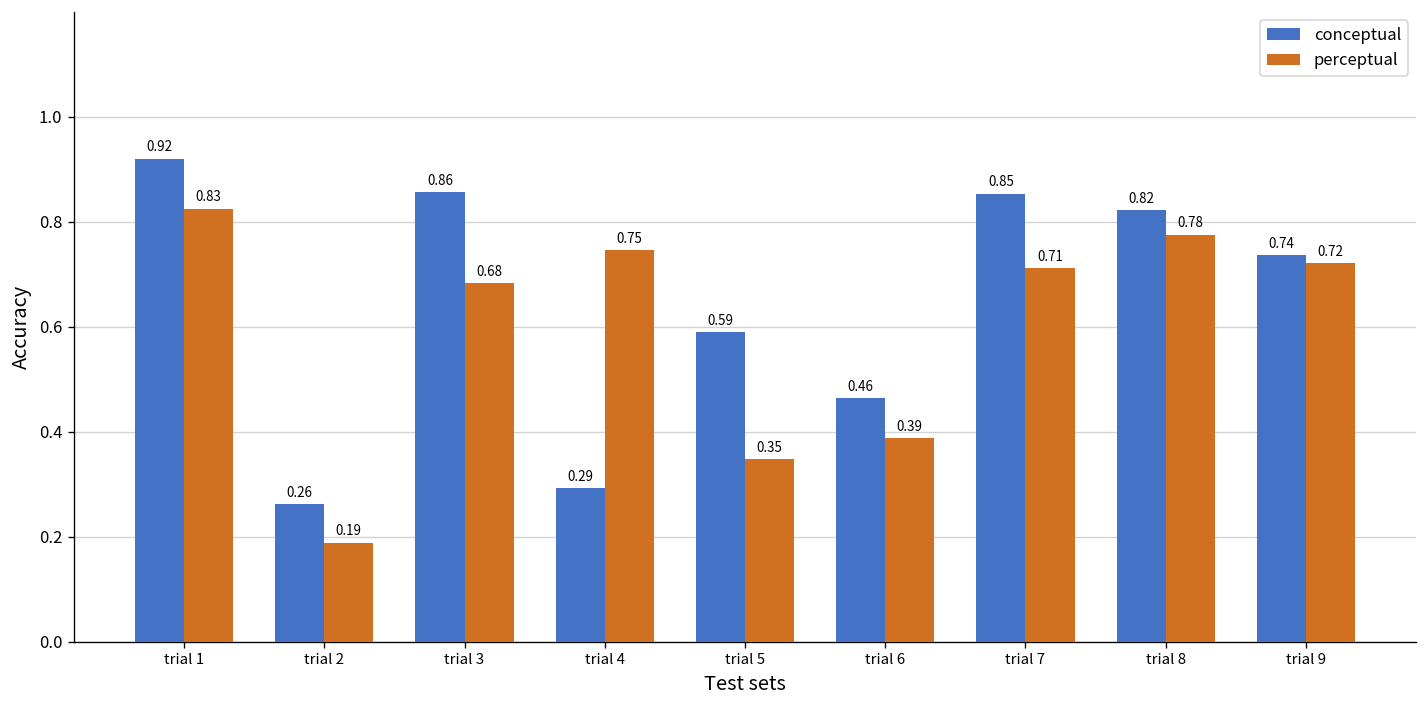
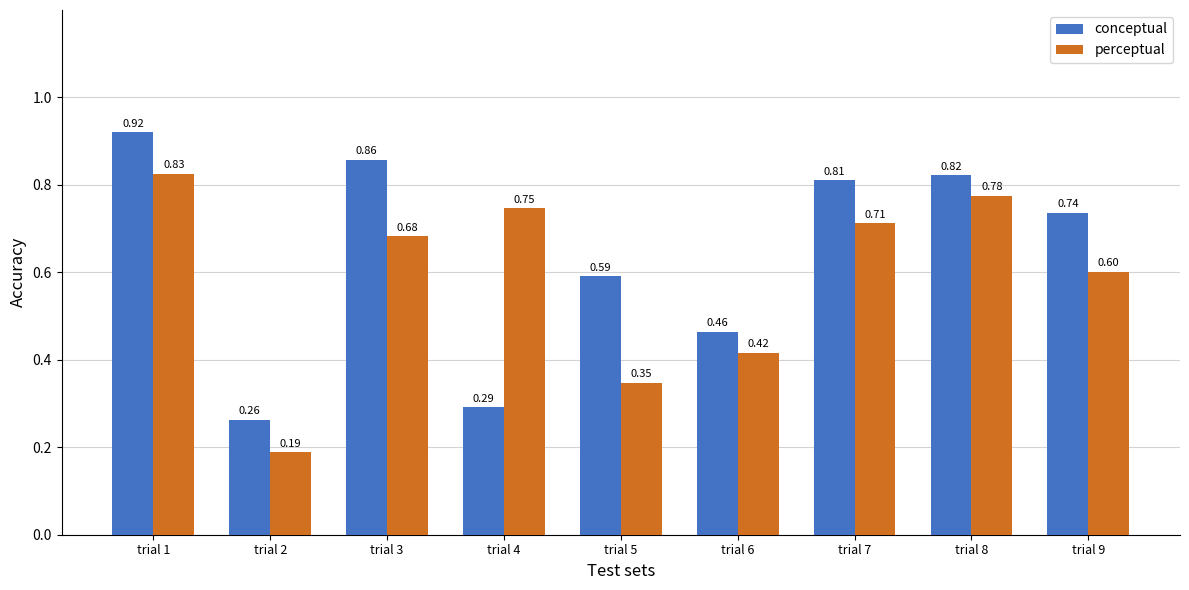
  {
    "conceptual": {
      "trial 1": 0.92,
      "trial 2": 0.26,
      "trial 3": 0.86,
      "trial 4": 0.29,
      "trial 5": 0.59,
      "trial 6": 0.46,
-     "trial 7": 0.85,
+     "trial 7": 0.81,
      "trial 8": 0.82,
      "trial 9": 0.74
    },
    "perceptual": {
      "trial 1": 0.83,
      "trial 2": 0.19,
      "trial 3": 0.68,
      "trial 4": 0.75,
      "trial 5": 0.35,
-     "trial 6": 0.39,
+     "trial 6": 0.42,
      "trial 7": 0.71,
      "trial 8": 0.78,
-     "trial 9": 0.72
+     "trial 9": 0.60
    }
  }
